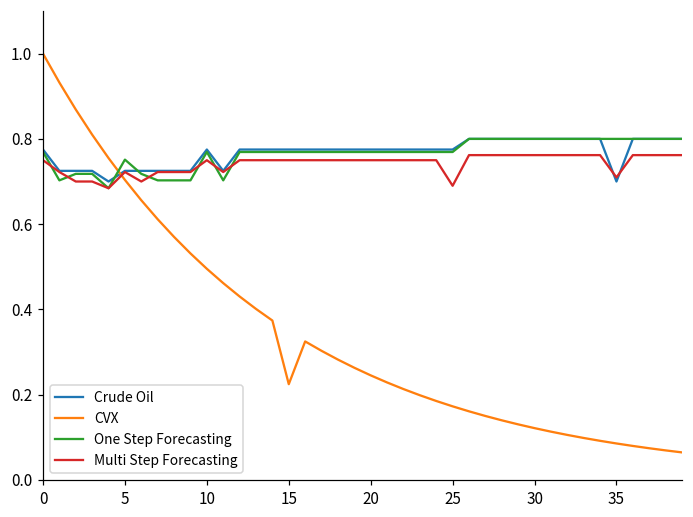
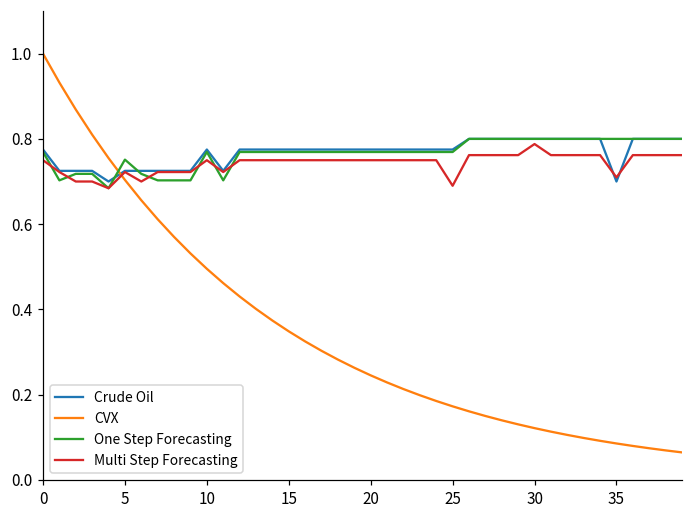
  {
    "Crude Oil": {
      "35": 0.70
    },
    "CVX": {
      "0": 1.00,
      "5": 0.70,
      "10": 0.50,
-     "15": 0.22,
+     "15": 0.35,
      "20": 0.25,
      "25": 0.17,
      "30": 0.12,
      "35": 0.09
    },
    "One Step Forecasting": {
      "5": 0.75,
      "35": 0.80
    },
    "Multi Step Forecasting": {
      "0": 0.75,
      "10": 0.75,
      "15": 0.75,
      "20": 0.75,
      "25": 0.69,
-     "30": 0.76,
+     "30": 0.79,
      "35": 0.71
    }
  }
